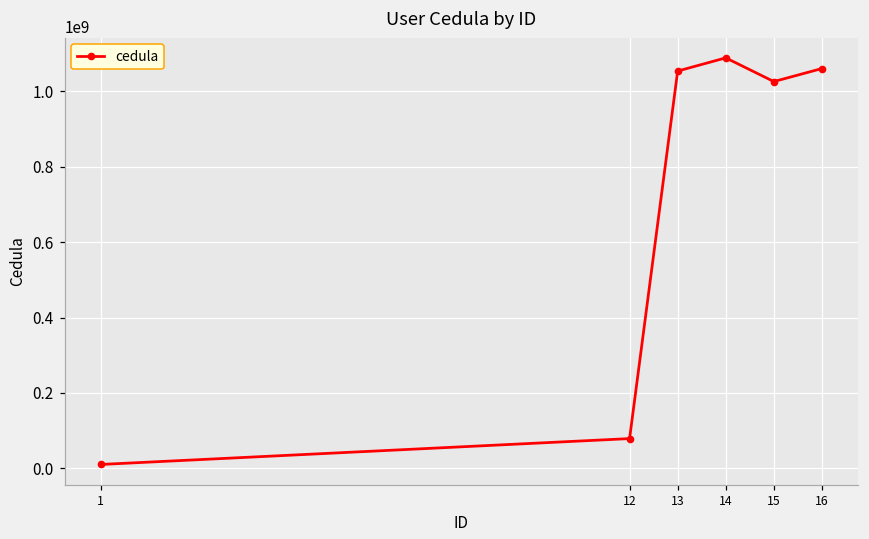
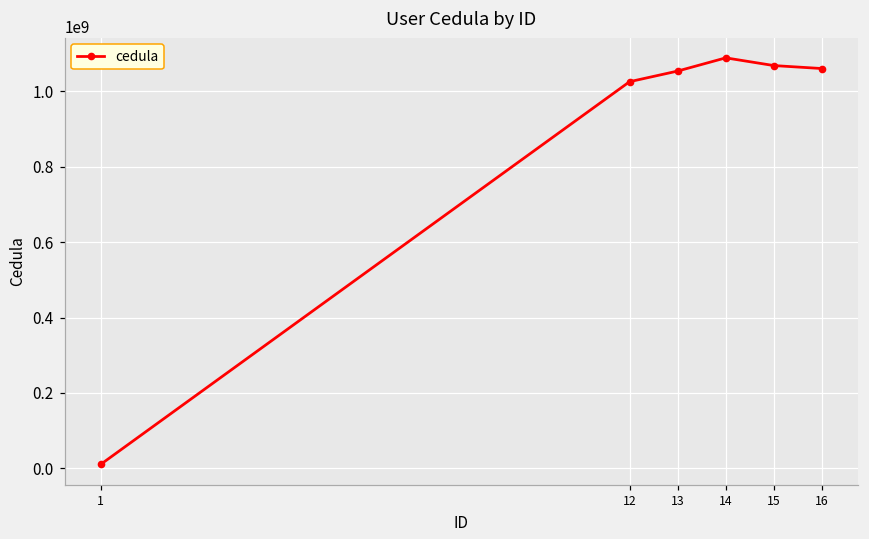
  {
    "1": 10000000,
-   "12": 80000000,
+   "12": 1030000000,
    "13": 1050000000,
    "14": 1090000000,
-   "15": 1030000000,
+   "15": 1070000000,
    "16": 1060000000
  }
